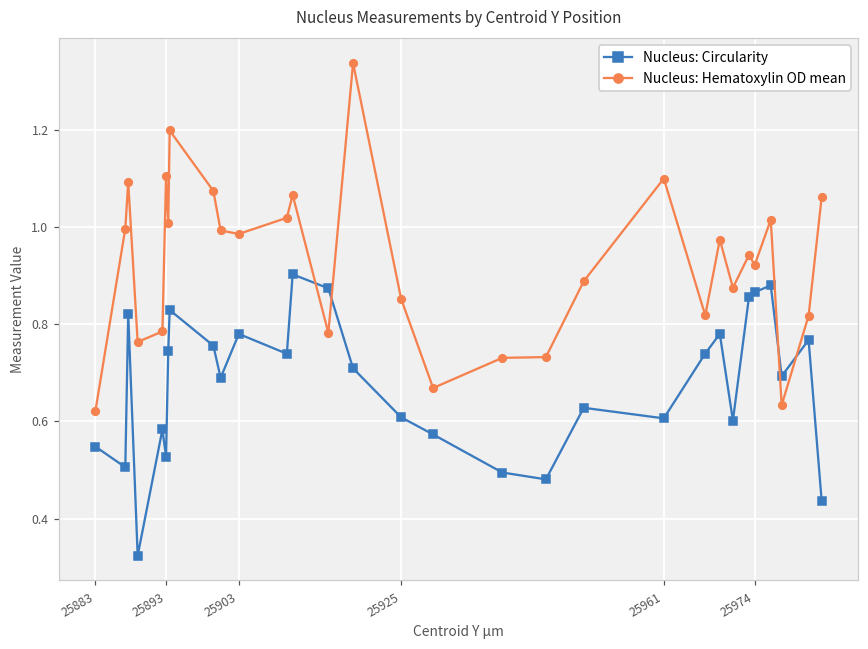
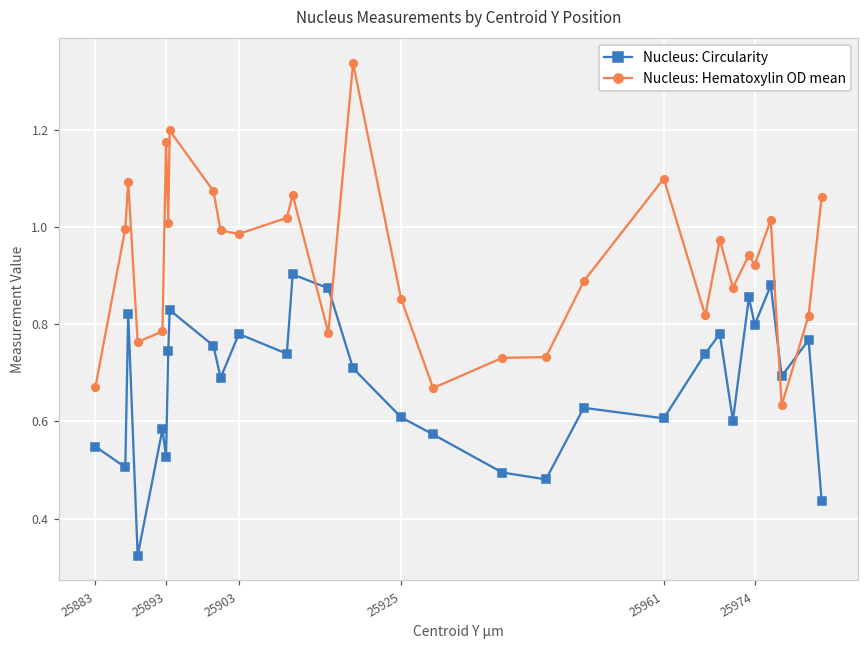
  {
    "Nucleus: Circularity": {
      "25883": 0.55,
      "25893": 0.53,
      "25903": 0.78,
      "25925": 0.61,
      "25961": 0.61,
-     "25974": 0.87
+     "25974": 0.80
    },
    "Nucleus: Hematoxylin OD mean": {
-     "25883": 0.62,
-     "25893": 1.10,
+     "25883": 0.67,
+     "25893": 1.17,
      "25903": 0.99,
      "25925": 0.85,
      "25961": 1.10,
      "25974": 0.92
    }
  }
